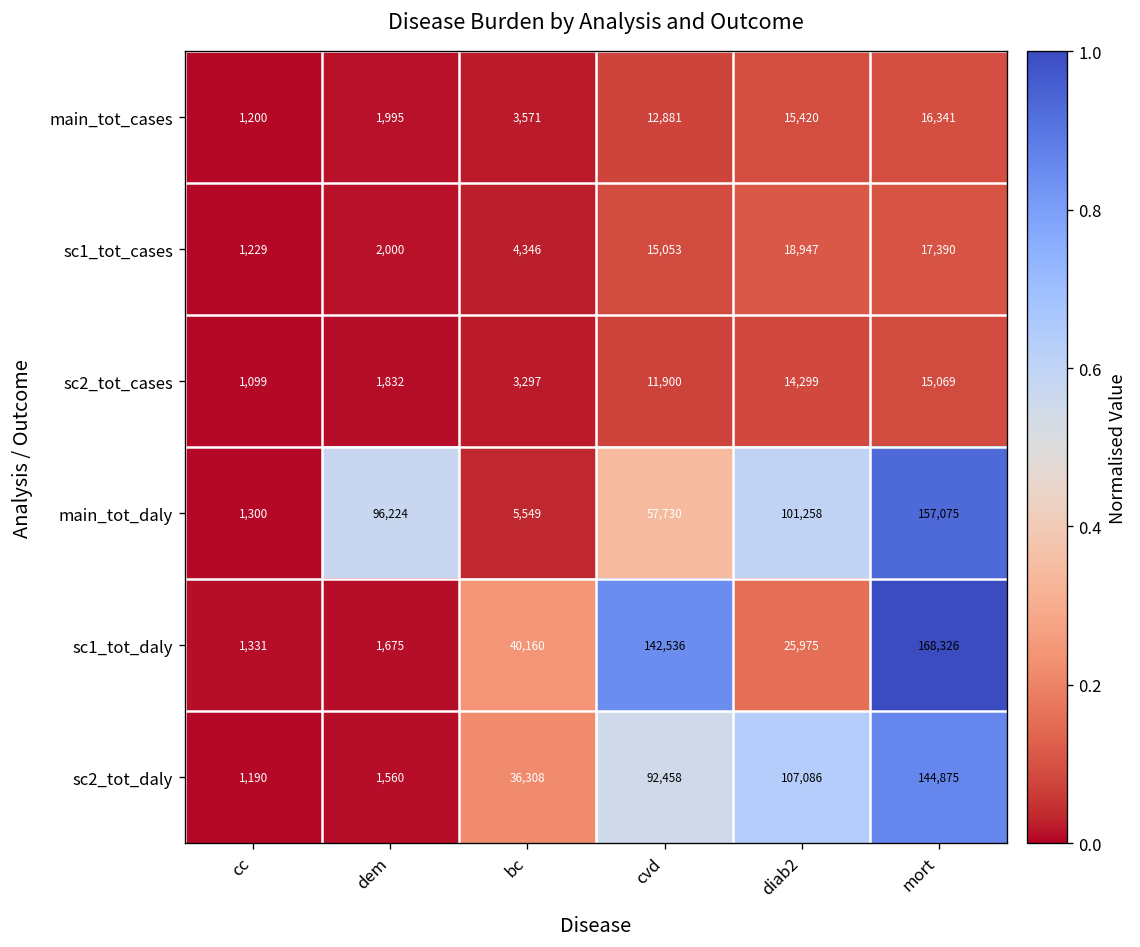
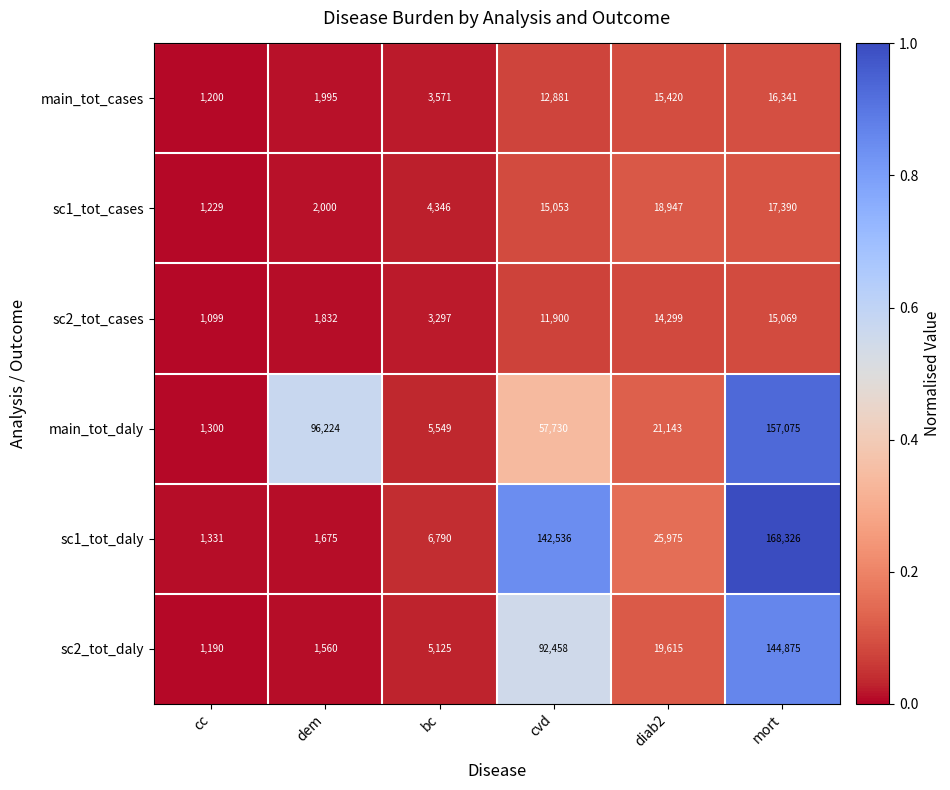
  {
    "main_tot_cases": {
      "cc": "1,200",
      "dem": "1,995",
      "bc": "3,571",
      "cvd": "12,881",
      "diab2": "15,420",
      "mort": "16,341"
    },
    "sc1_tot_cases": {
      "cc": "1,229",
      "dem": "2,000",
      "bc": "4,346",
      "cvd": "15,053",
      "diab2": "18,947",
      "mort": "17,390"
    },
    "sc2_tot_cases": {
      "cc": "1,099",
      "dem": "1,832",
      "bc": "3,297",
      "cvd": "11,900",
      "diab2": "14,299",
      "mort": "15,069"
    },
    "main_tot_daly": {
      "cc": "1,300",
      "dem": "96,224",
      "bc": "5,549",
      "cvd": "57,730",
-     "diab2": "101,258",
+     "diab2": "21,143",
      "mort": "157,075"
    },
    "sc1_tot_daly": {
      "cc": "1,331",
      "dem": "1,675",
-     "bc": "40,160",
+     "bc": "6,790",
      "cvd": "142,536",
      "diab2": "25,975",
      "mort": "168,326"
    },
    "sc2_tot_daly": {
      "cc": "1,190",
      "dem": "1,560",
-     "bc": "36,308",
+     "bc": "5,125",
      "cvd": "92,458",
-     "diab2": "107,086",
+     "diab2": "19,615",
      "mort": "144,875"
    }
  }
